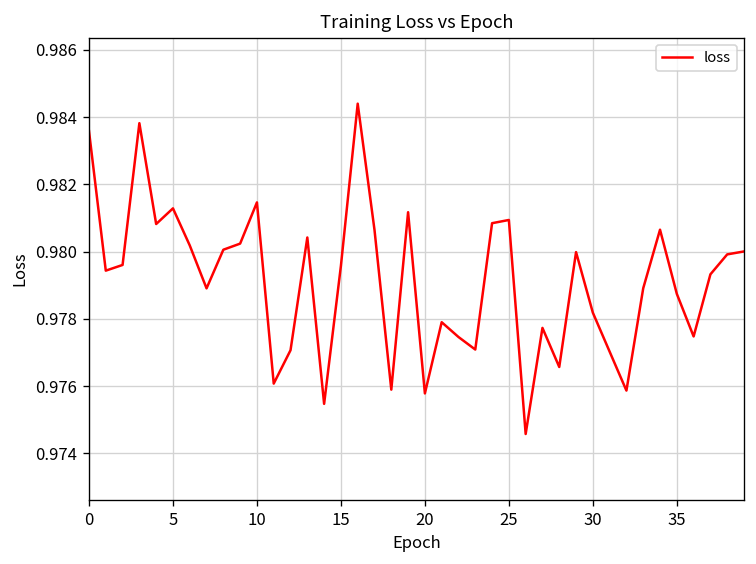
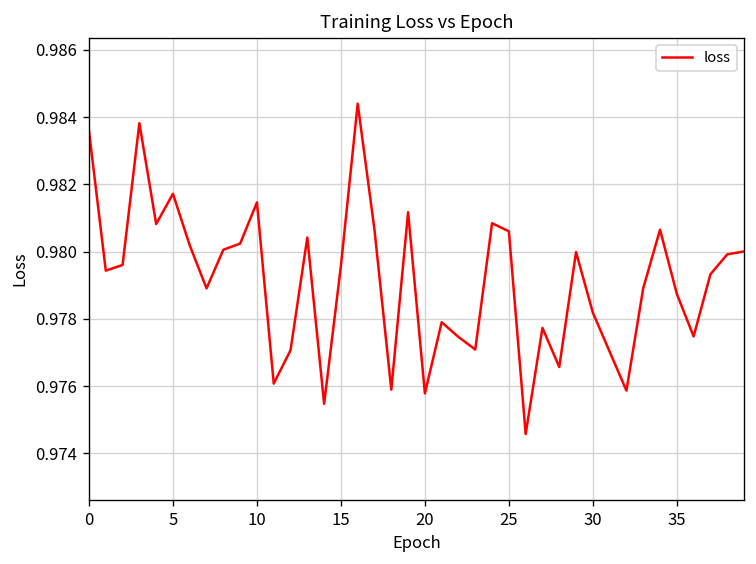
  {
    "0": 0.9836,
-   "5": 0.9813,
+   "5": 0.9817,
    "10": 0.9815,
    "15": 0.9796,
    "20": 0.9758,
-   "25": 0.9809,
+   "25": 0.9806,
    "30": 0.9782,
    "35": 0.9787
  }
